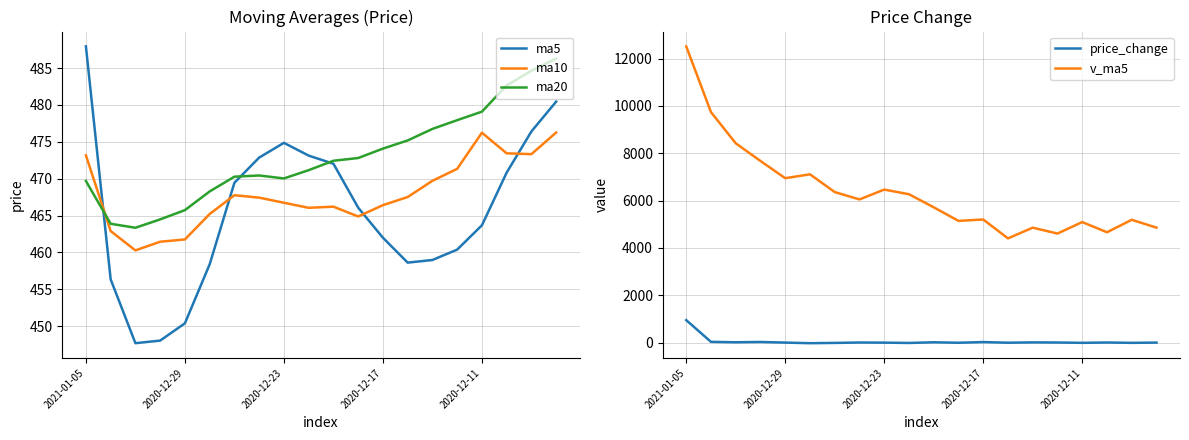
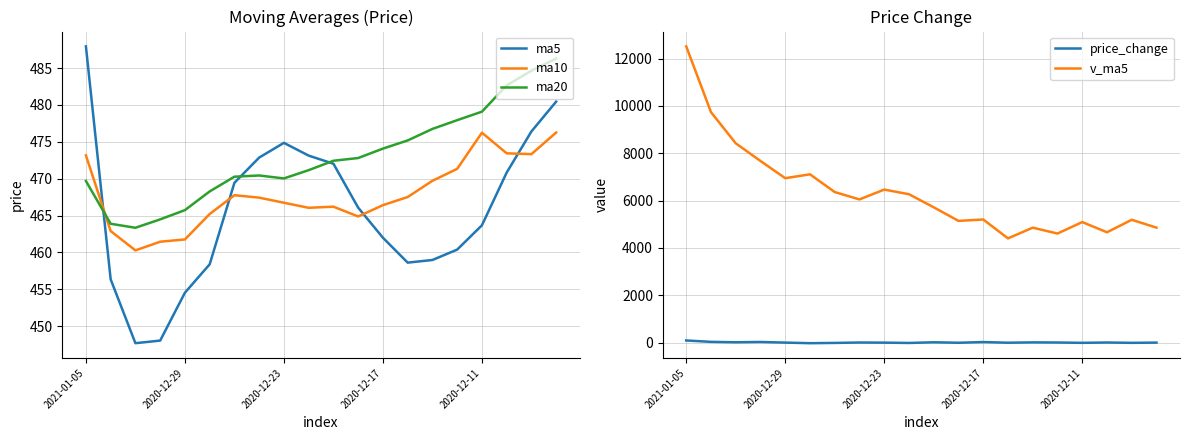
  {
    "Moving Averages (Price)": {
      "ma5": {
        "2021-01-05": 488,
-       "2020-12-29": 450,
+       "2020-12-29": 455,
        "2020-12-23": 475,
        "2020-12-17": 462,
        "2020-12-11": 464
      },
      "ma10": {
        "2021-01-05": 473,
        "2020-12-29": 462,
        "2020-12-23": 467,
        "2020-12-17": 466,
        "2020-12-11": 476
      },
      "ma20": {
        "2021-01-05": 470,
        "2020-12-29": 466,
        "2020-12-23": 470,
        "2020-12-17": 474,
        "2020-12-11": 479
      }
    },
    "Price Change": {
      "price_change": {
-       "2021-01-05": 900,
+       "2021-01-05": 100,
        "2020-12-29": 0,
        "2020-12-23": 0,
        "2020-12-17": 0,
        "2020-12-11": 0
      },
      "v_ma5": {
        "2021-01-05": 12500,
        "2020-12-29": 6900,
        "2020-12-23": 6500,
        "2020-12-17": 5200,
        "2020-12-11": 5100
      }
    }
  }
